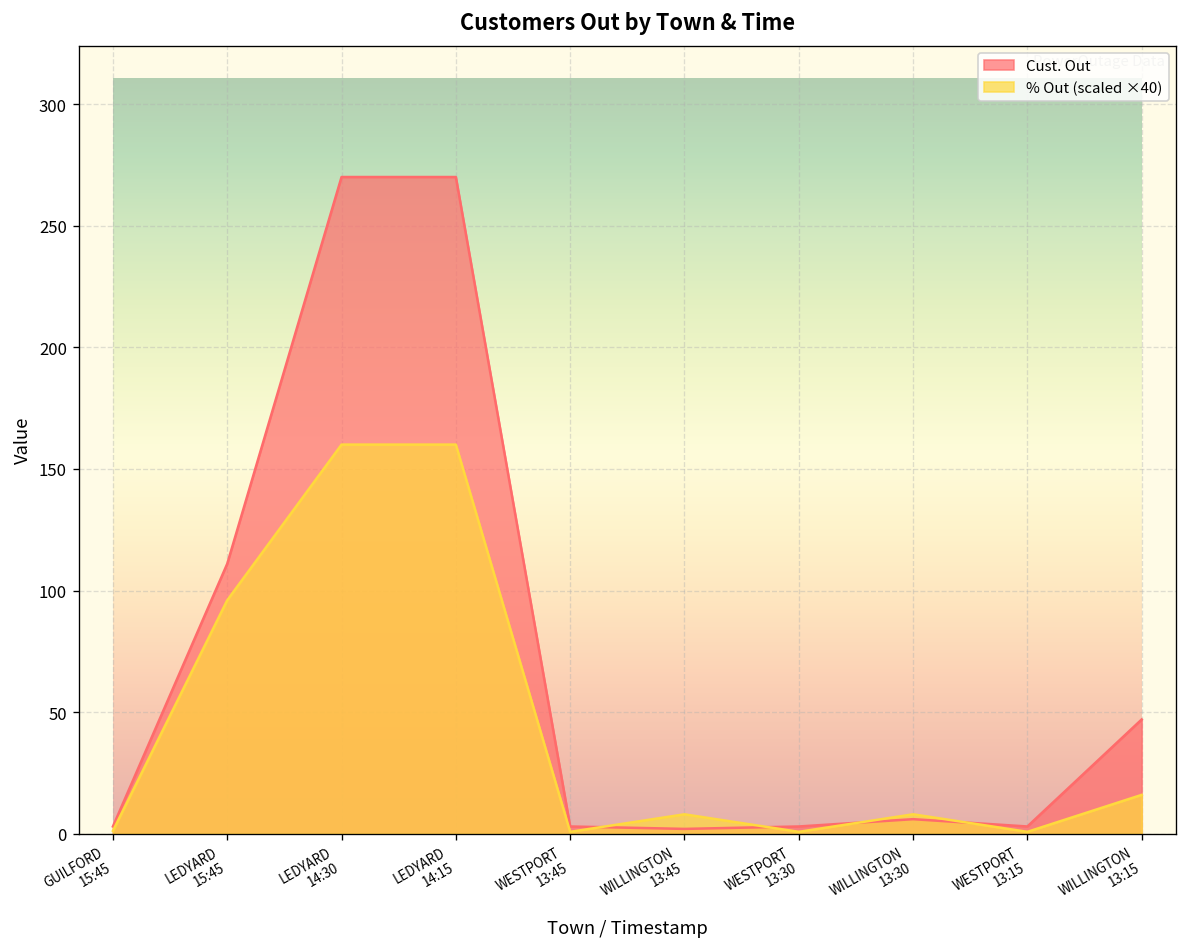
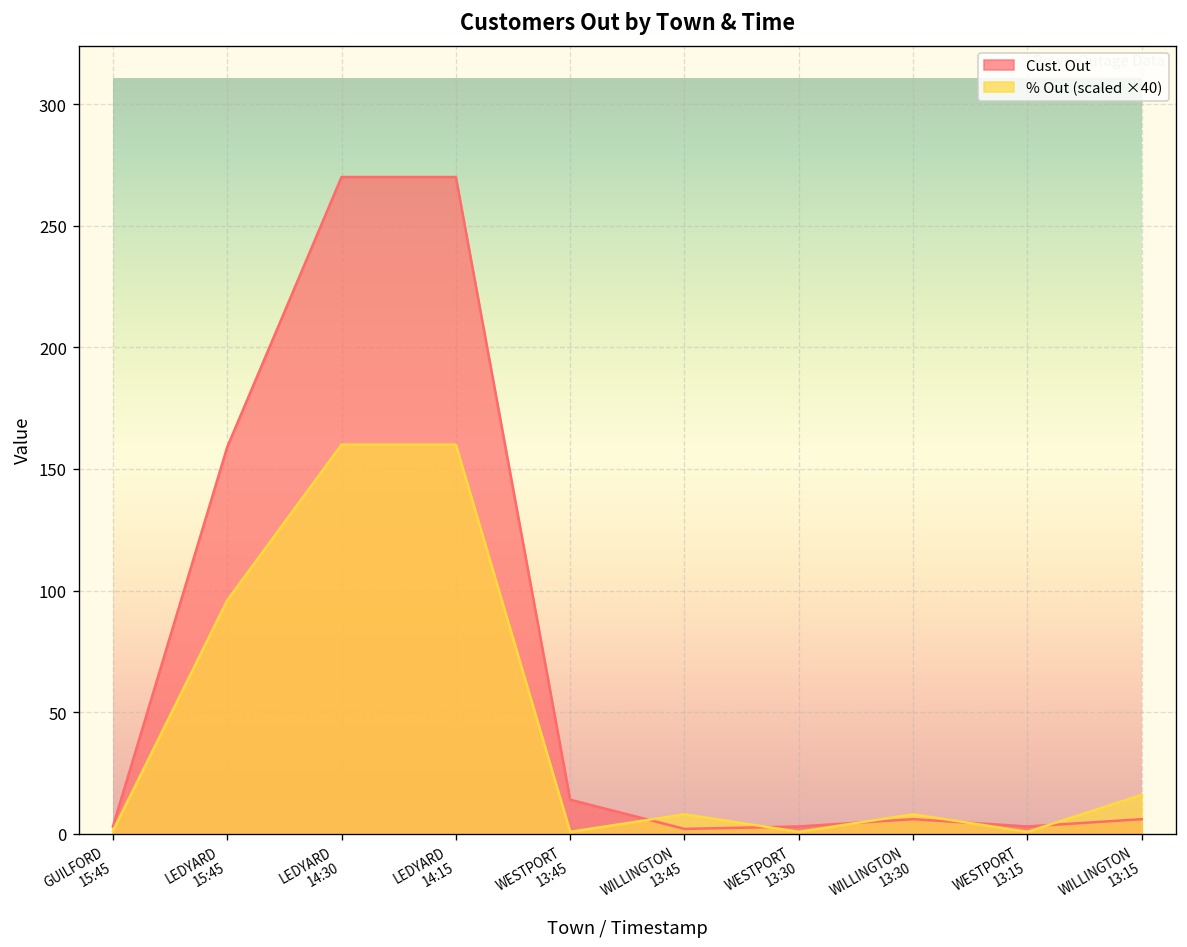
  {
    "Cust. Out": {
      "GUILFORD 15:45": 3,
-     "LEDYARD 15:45": 111,
+     "LEDYARD 15:45": 159,
      "LEDYARD 14:30": 270,
      "LEDYARD 14:15": 270,
-     "WESTPORT 13:45": 3,
+     "WESTPORT 13:45": 14,
      "WILLINGTON 13:45": 2,
      "WESTPORT 13:30": 3,
      "WILLINGTON 13:30": 6,
      "WESTPORT 13:15": 3,
-     "WILLINGTON 13:15": 47
+     "WILLINGTON 13:15": 6
    },
    "% Out (scaled ×40)": {
      "GUILFORD 15:45": 1,
      "LEDYARD 15:45": 96,
      "LEDYARD 14:30": 160,
      "LEDYARD 14:15": 160,
      "WESTPORT 13:45": 1,
      "WILLINGTON 13:45": 8,
      "WESTPORT 13:30": 1,
      "WILLINGTON 13:30": 8,
      "WESTPORT 13:15": 1,
      "WILLINGTON 13:15": 16
    }
  }
